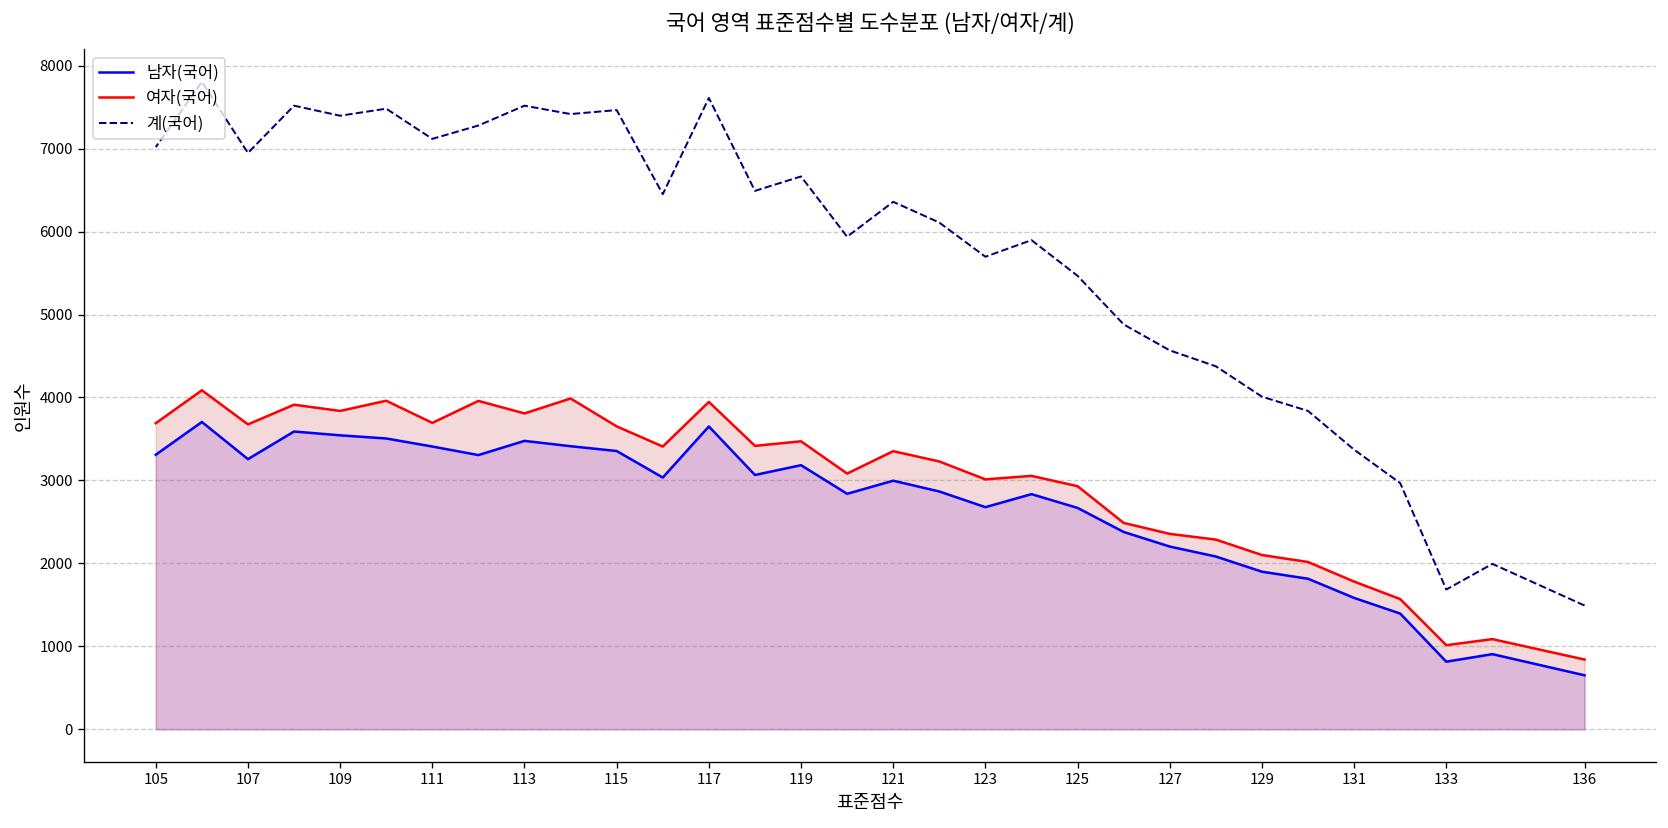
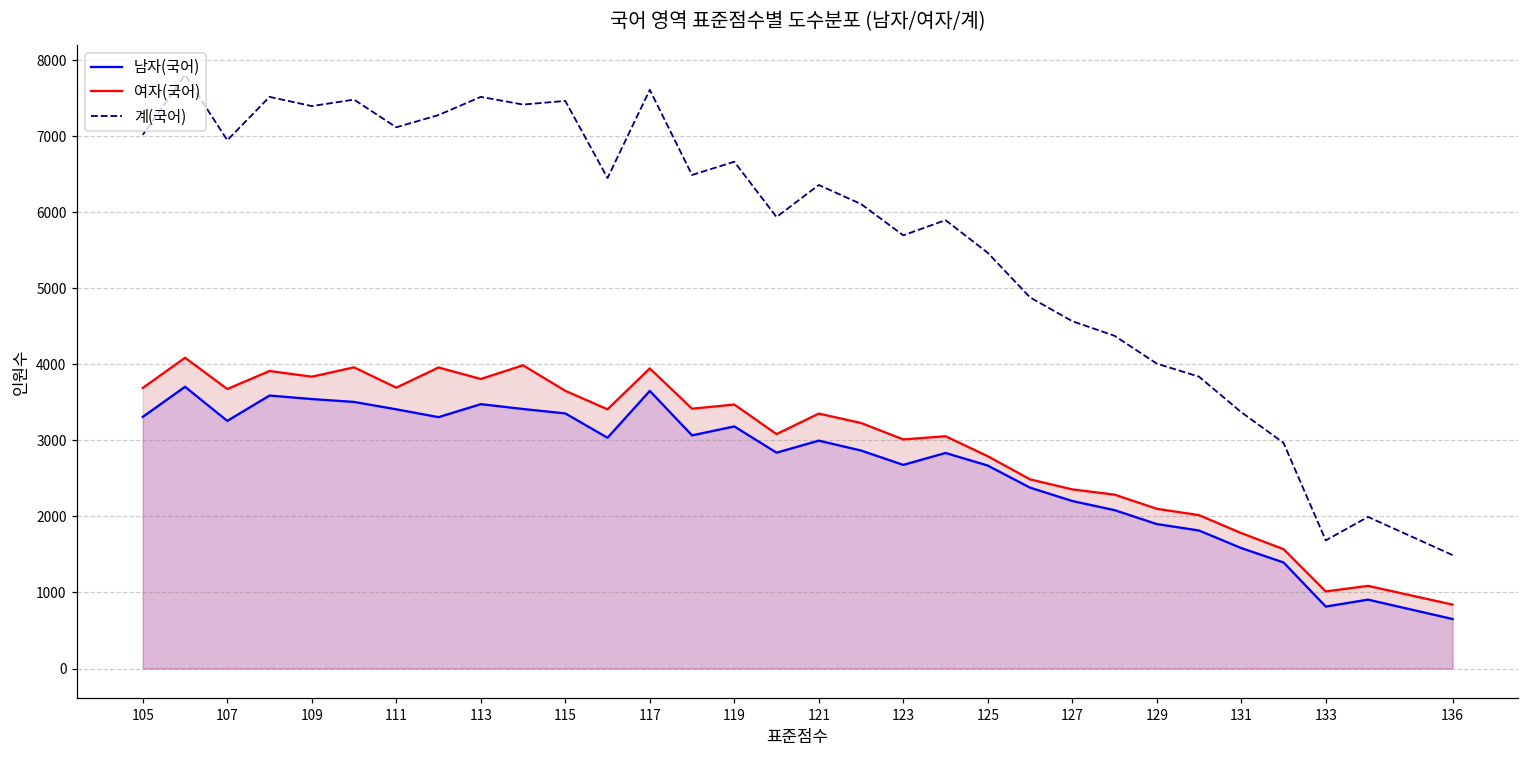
  {
    "남자(국어)": {
      "105": 3300,
      "107": 3300,
      "109": 3500,
      "111": 3400,
      "113": 3500,
      "115": 3400,
      "117": 3700,
      "119": 3200,
      "121": 3000,
      "123": 2700,
      "125": 2700,
      "127": 2200,
      "129": 1900,
      "131": 1600,
      "133": 800,
      "136": 700
    },
    "여자(국어)": {
      "105": 3700,
      "107": 3700,
      "109": 3800,
      "111": 3700,
      "113": 3800,
      "115": 3700,
      "117": 3900,
      "119": 3500,
      "121": 3400,
      "123": 3000,
-     "125": 2900,
+     "125": 2800,
      "127": 2400,
      "129": 2100,
      "131": 1800,
      "133": 1000,
      "136": 800
    },
    "계(국어)": {
      "105": 7000,
      "107": 6900,
      "109": 7400,
      "111": 7100,
      "113": 7500,
      "115": 7500,
      "117": 7600,
      "119": 6700,
      "121": 6400,
      "123": 5700,
      "125": 5500,
      "127": 4600,
      "129": 4000,
      "131": 3400,
      "133": 1700,
      "136": 1500
    }
  }
